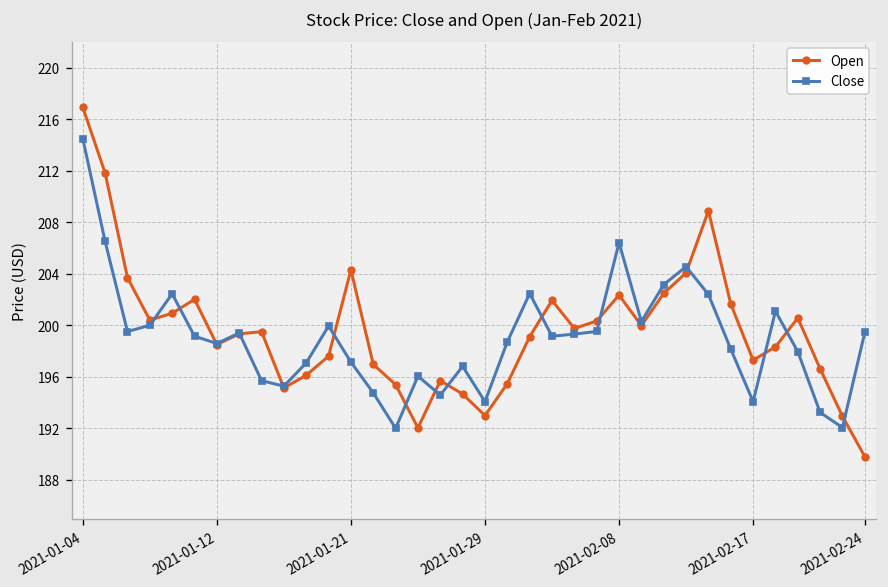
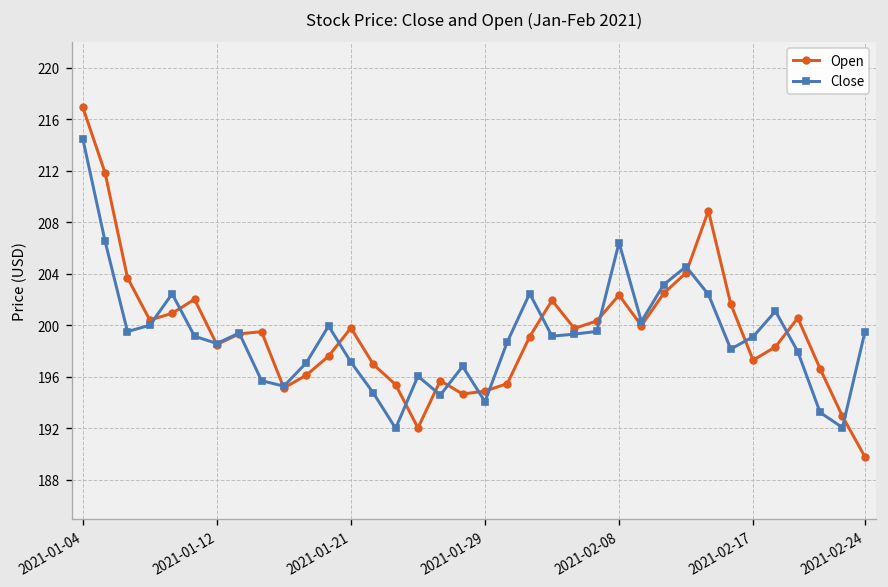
  {
    "Open": {
      "2021-01-04": 216.9,
-     "2021-01-21": 204.3,
-     "2021-01-29": 193.0,
+     "2021-01-21": 199.8,
+     "2021-01-29": 194.9,
      "2021-02-08": 202.3,
      "2021-02-17": 197.3,
      "2021-02-24": 189.8
    },
    "Close": {
      "2021-01-04": 214.5,
      "2021-01-21": 197.1,
      "2021-01-29": 194.1,
      "2021-02-08": 206.4,
-     "2021-02-17": 194.1,
+     "2021-02-17": 199.1,
      "2021-02-24": 199.5
    }
  }
